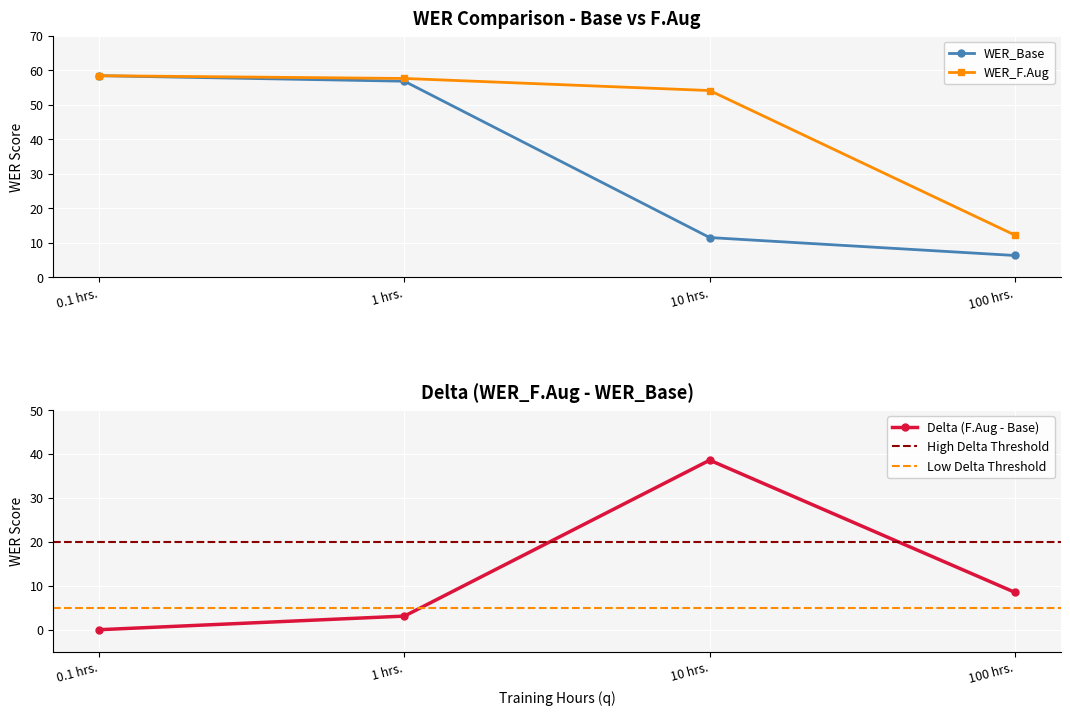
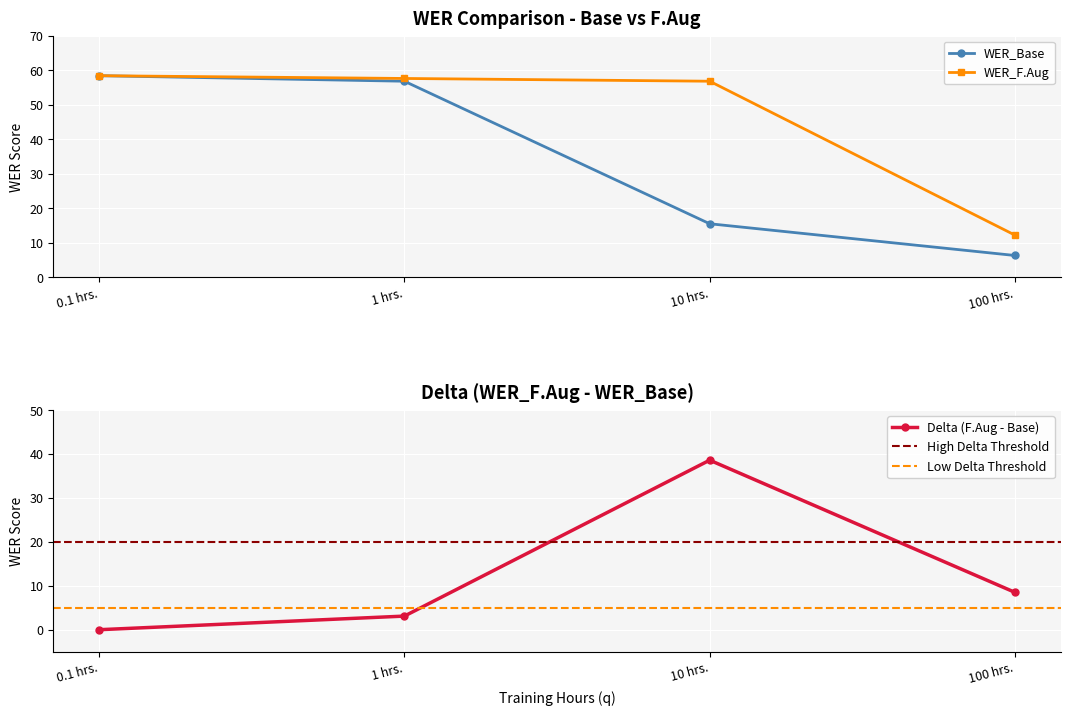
  {
    "WER Comparison - Base vs F.Aug": {
      "WER_Base": {
        "1 hrs.": 57,
-       "10 hrs.": 12,
+       "10 hrs.": 16,
        "100 hrs.": 6
      },
      "WER_F.Aug": {
        "1 hrs.": 58,
-       "10 hrs.": 54,
+       "10 hrs.": 57,
        "100 hrs.": 12
      }
    },
    "Delta (WER_F.Aug - WER_Base)": {
      "0.1 hrs.": 0,
      "1 hrs.": 3,
      "10 hrs.": 39,
      "100 hrs.": 9
    }
  }
